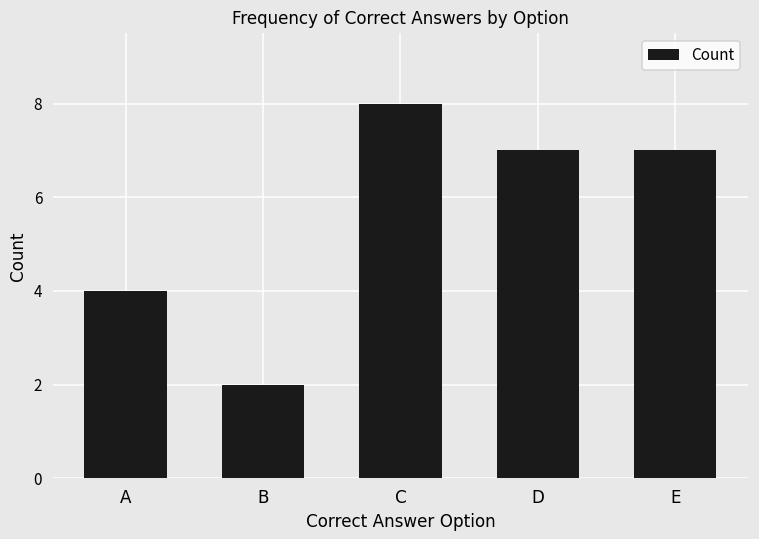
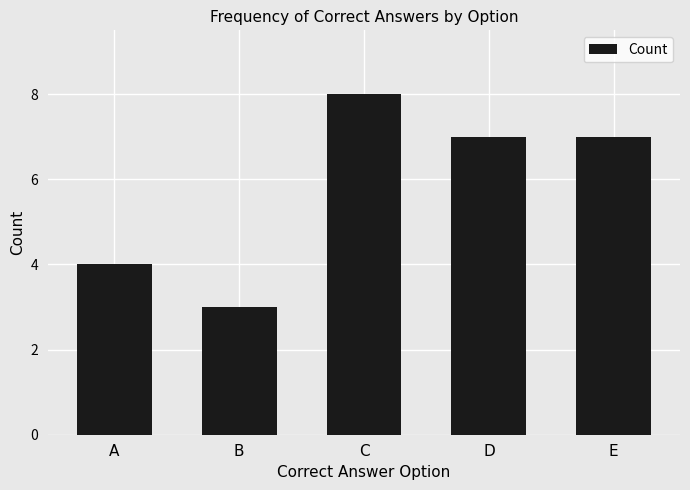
  {
    "A": 4,
-   "B": 2,
+   "B": 3,
    "C": 8,
    "D": 7,
    "E": 7
  }
